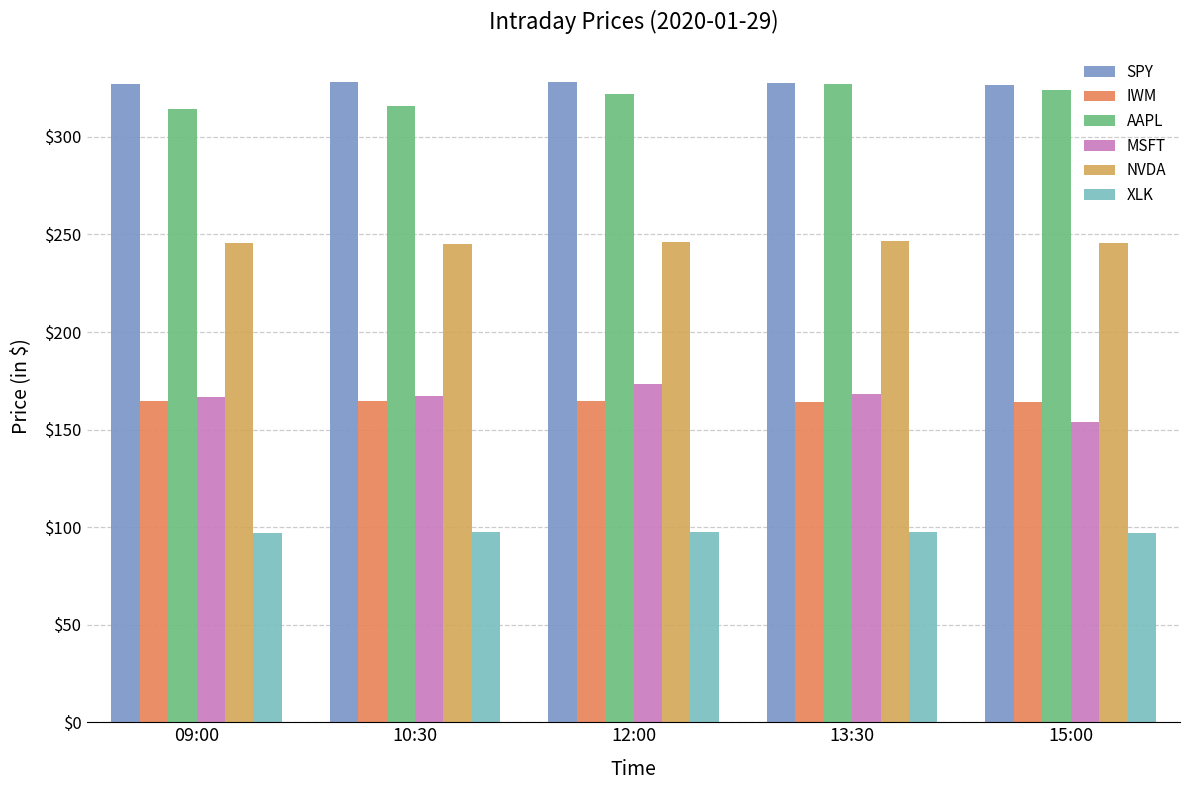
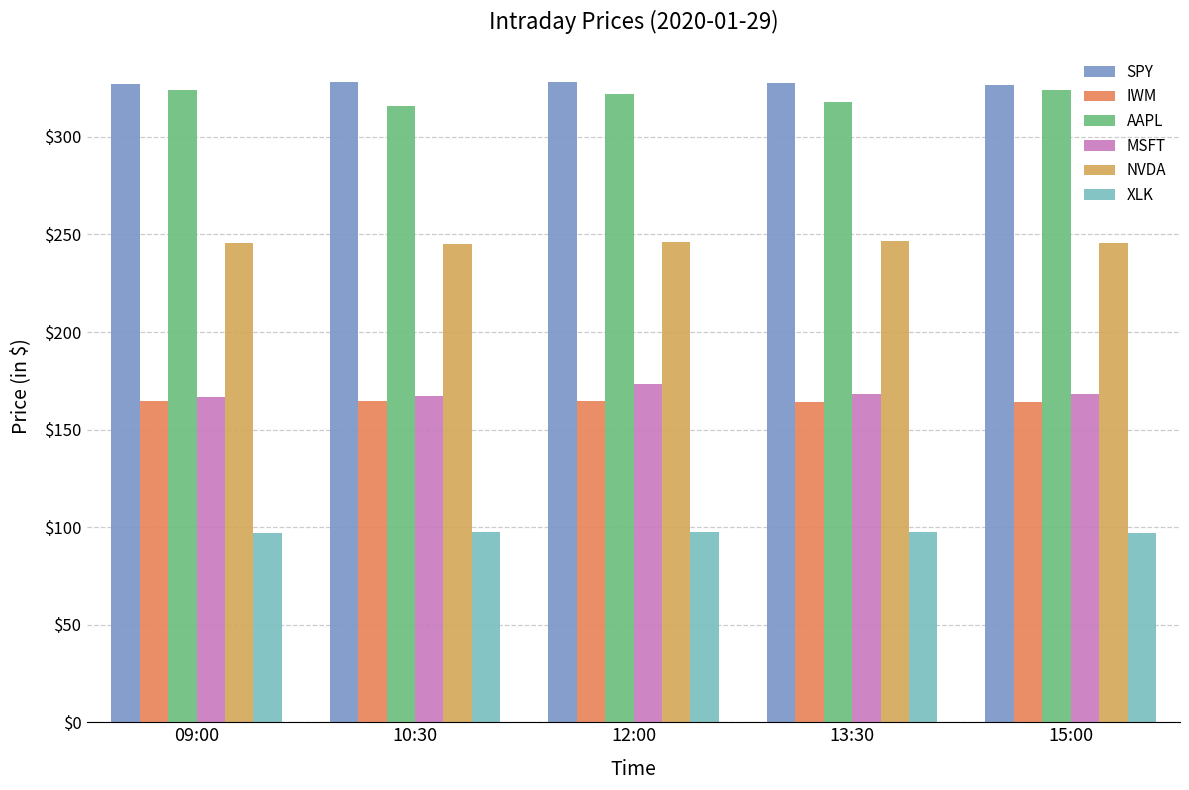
  {
    "AAPL": {
-     "09:00": "$314",
+     "09:00": "$324",
      "10:30": "$316",
      "12:00": "$322",
-     "13:30": "$327",
+     "13:30": "$318",
      "15:00": "$324"
    },
    "MSFT": {
      "09:00": "$166",
      "10:30": "$167",
      "12:00": "$173",
      "13:30": "$168",
-     "15:00": "$154"
+     "15:00": "$168"
    }
  }
